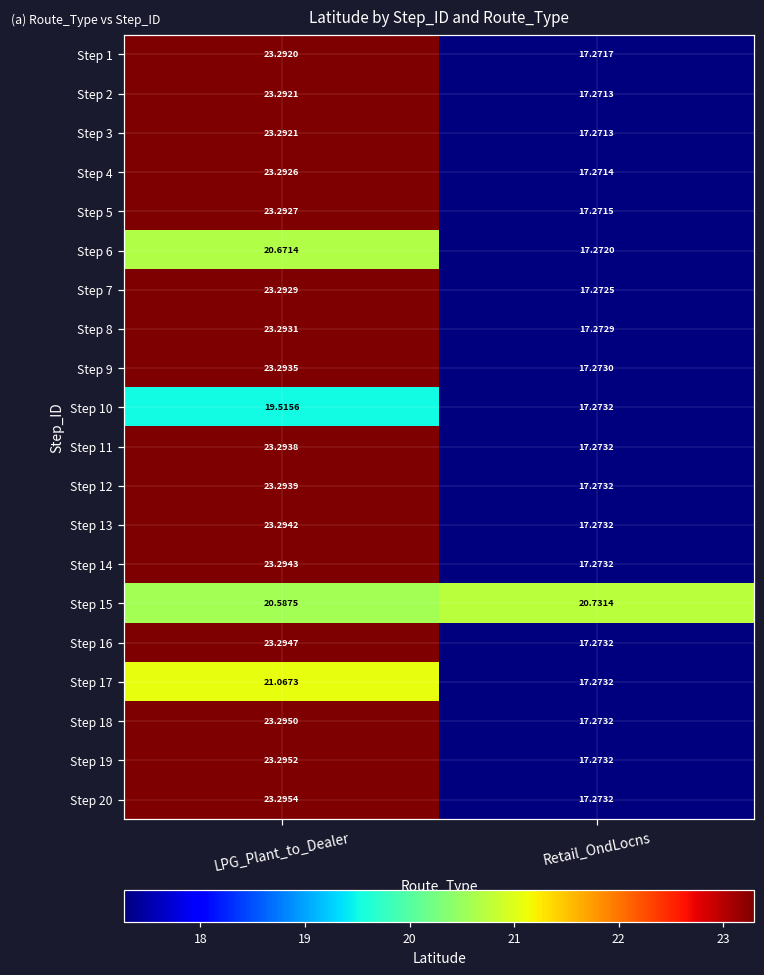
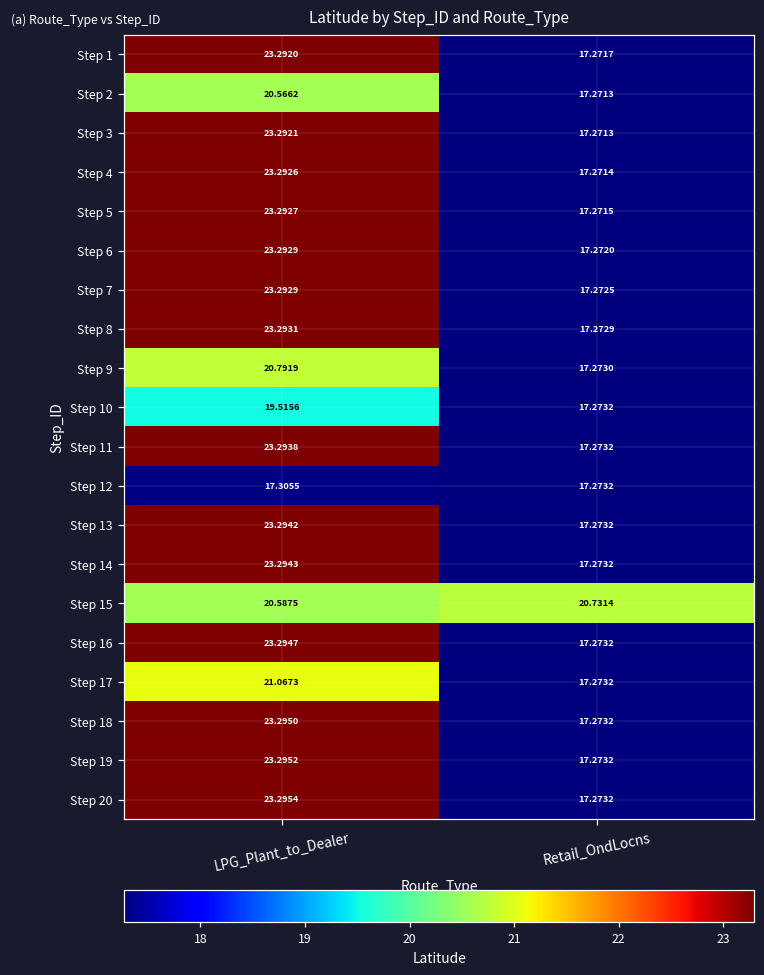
  {
    "Step 1": {
      "LPG_Plant_to_Dealer": 23.2920,
      "Retail_OndLocns": 17.2717
    },
    "Step 2": {
-     "LPG_Plant_to_Dealer": 23.2921,
+     "LPG_Plant_to_Dealer": 20.5662,
      "Retail_OndLocns": 17.2713
    },
    "Step 3": {
      "LPG_Plant_to_Dealer": 23.2921,
      "Retail_OndLocns": 17.2713
    },
    "Step 4": {
      "LPG_Plant_to_Dealer": 23.2926,
      "Retail_OndLocns": 17.2714
    },
    "Step 5": {
      "LPG_Plant_to_Dealer": 23.2927,
      "Retail_OndLocns": 17.2715
    },
    "Step 6": {
-     "LPG_Plant_to_Dealer": 20.6714,
+     "LPG_Plant_to_Dealer": 23.2929,
      "Retail_OndLocns": 17.2720
    },
    "Step 7": {
      "LPG_Plant_to_Dealer": 23.2929,
      "Retail_OndLocns": 17.2725
    },
    "Step 8": {
      "LPG_Plant_to_Dealer": 23.2931,
      "Retail_OndLocns": 17.2729
    },
    "Step 9": {
-     "LPG_Plant_to_Dealer": 23.2935,
+     "LPG_Plant_to_Dealer": 20.7919,
      "Retail_OndLocns": 17.2730
    },
    "Step 10": {
      "LPG_Plant_to_Dealer": 19.5156,
      "Retail_OndLocns": 17.2732
    },
    "Step 11": {
      "LPG_Plant_to_Dealer": 23.2938,
      "Retail_OndLocns": 17.2732
    },
    "Step 12": {
-     "LPG_Plant_to_Dealer": 23.2939,
+     "LPG_Plant_to_Dealer": 17.3055,
      "Retail_OndLocns": 17.2732
    },
    "Step 13": {
      "LPG_Plant_to_Dealer": 23.2942,
      "Retail_OndLocns": 17.2732
    },
    "Step 14": {
      "LPG_Plant_to_Dealer": 23.2943,
      "Retail_OndLocns": 17.2732
    },
    "Step 15": {
      "LPG_Plant_to_Dealer": 20.5875,
      "Retail_OndLocns": 20.7314
    },
    "Step 16": {
      "LPG_Plant_to_Dealer": 23.2947,
      "Retail_OndLocns": 17.2732
    },
    "Step 17": {
      "LPG_Plant_to_Dealer": 21.0673,
      "Retail_OndLocns": 17.2732
    },
    "Step 18": {
      "LPG_Plant_to_Dealer": 23.2950,
      "Retail_OndLocns": 17.2732
    },
    "Step 19": {
      "LPG_Plant_to_Dealer": 23.2952,
      "Retail_OndLocns": 17.2732
    },
    "Step 20": {
      "LPG_Plant_to_Dealer": 23.2954,
      "Retail_OndLocns": 17.2732
    }
  }
